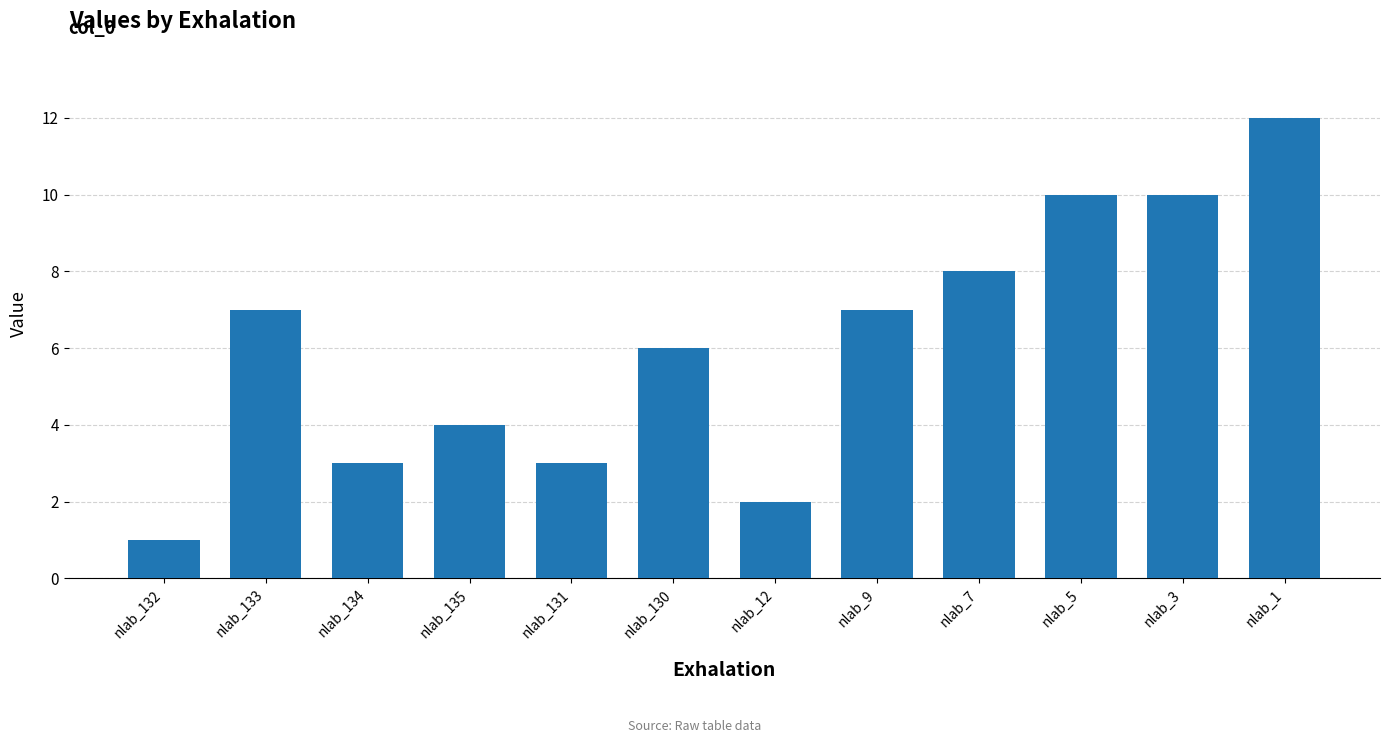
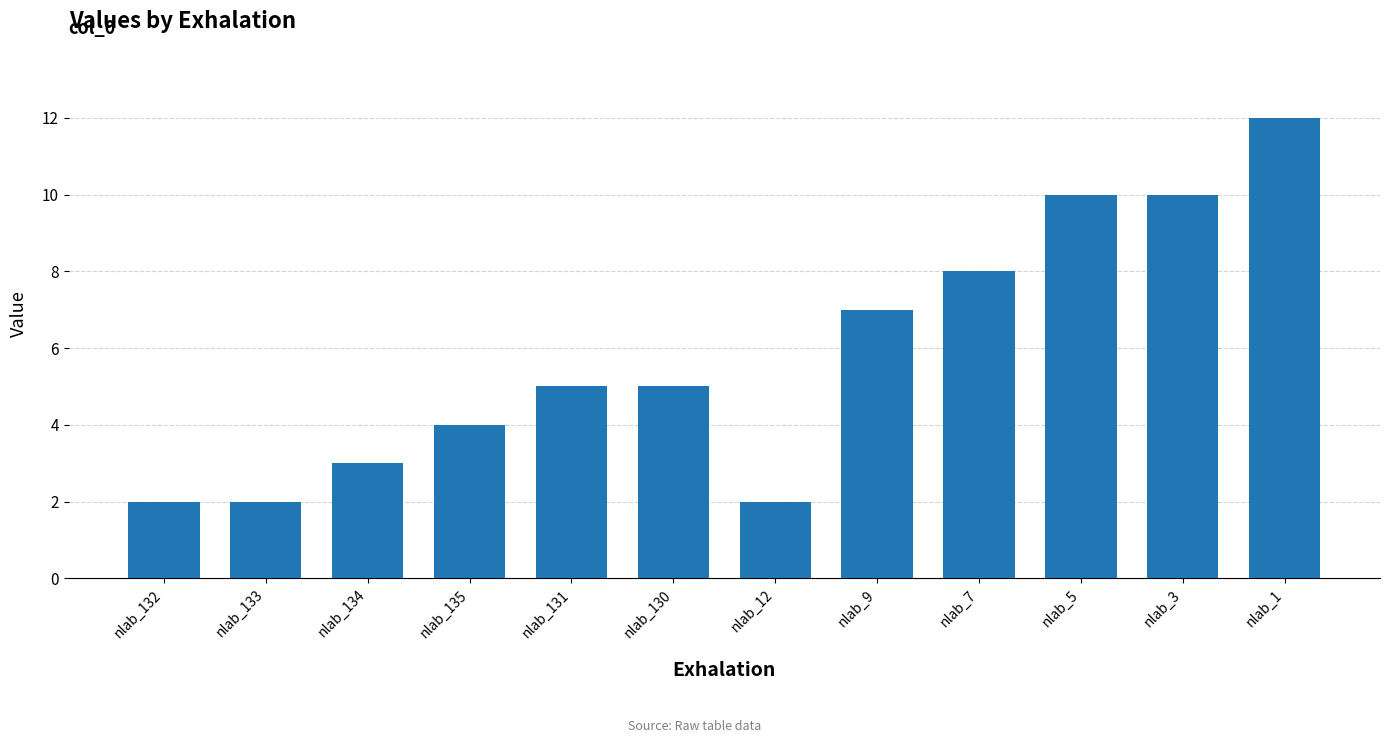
  {
-   "nlab_132": 1,
-   "nlab_133": 7,
+   "nlab_132": 2,
+   "nlab_133": 2,
    "nlab_134": 3,
    "nlab_135": 4,
-   "nlab_131": 3,
-   "nlab_130": 6,
+   "nlab_131": 5,
+   "nlab_130": 5,
    "nlab_12": 2,
    "nlab_9": 7,
    "nlab_7": 8,
    "nlab_5": 10,
    "nlab_3": 10,
    "nlab_1": 12
  }
